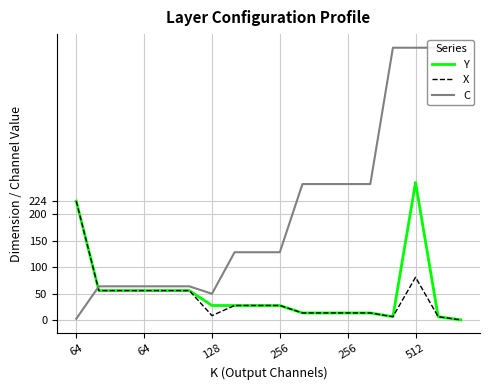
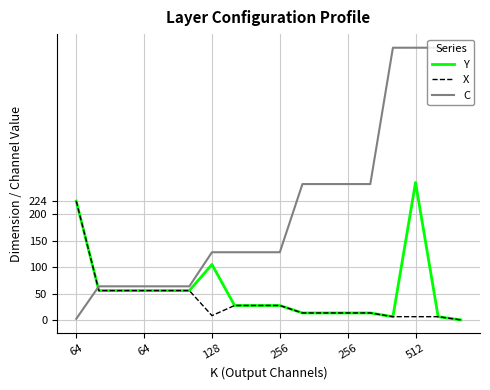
  {
    "Y": {
-     "128": 30,
+     "128": 110,
      "512": 260
    },
    "X": {
      "128": 10,
-     "512": 80
+     "512": 10
    },
    "C": {
-     "128": 50,
+     "128": 130,
      "512": 510
    }
  }
